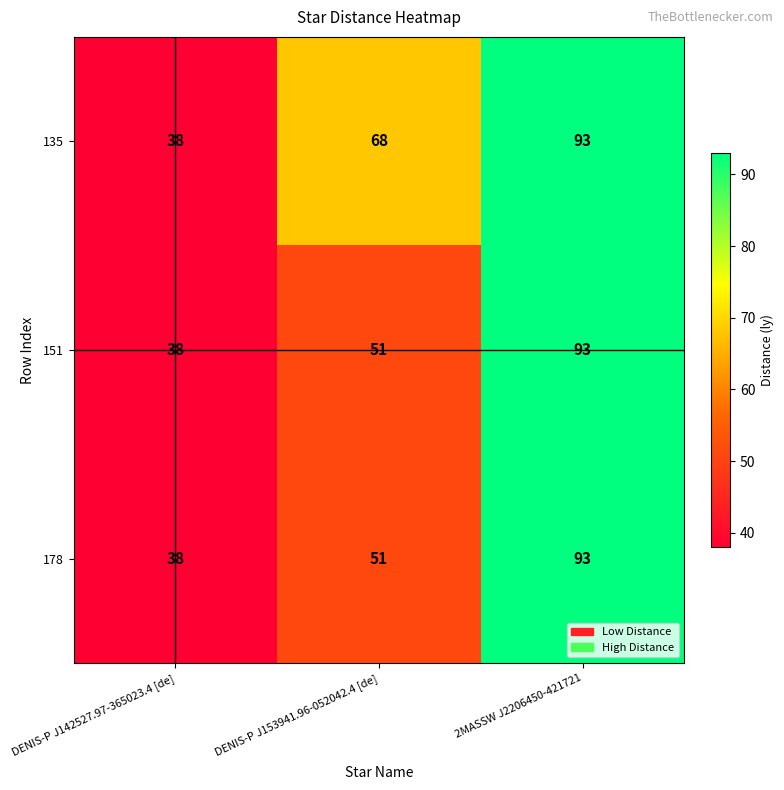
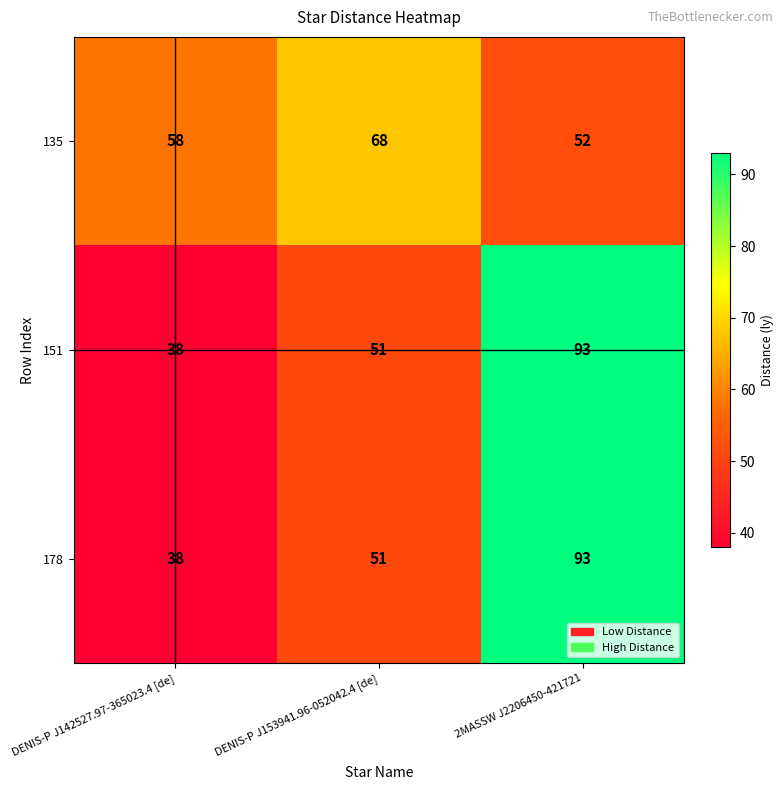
  {
    "135": {
-     "DENIS-P J142527.97-365023.4 [de]": 38,
+     "DENIS-P J142527.97-365023.4 [de]": 58,
      "DENIS-P J153941.96-052042.4 [de]": 68,
-     "2MASSW J2206450-421721": 93
+     "2MASSW J2206450-421721": 52
    },
    "151": {
      "DENIS-P J142527.97-365023.4 [de]": 38,
      "DENIS-P J153941.96-052042.4 [de]": 51,
      "2MASSW J2206450-421721": 93
    },
    "178": {
      "DENIS-P J142527.97-365023.4 [de]": 38,
      "DENIS-P J153941.96-052042.4 [de]": 51,
      "2MASSW J2206450-421721": 93
    }
  }
